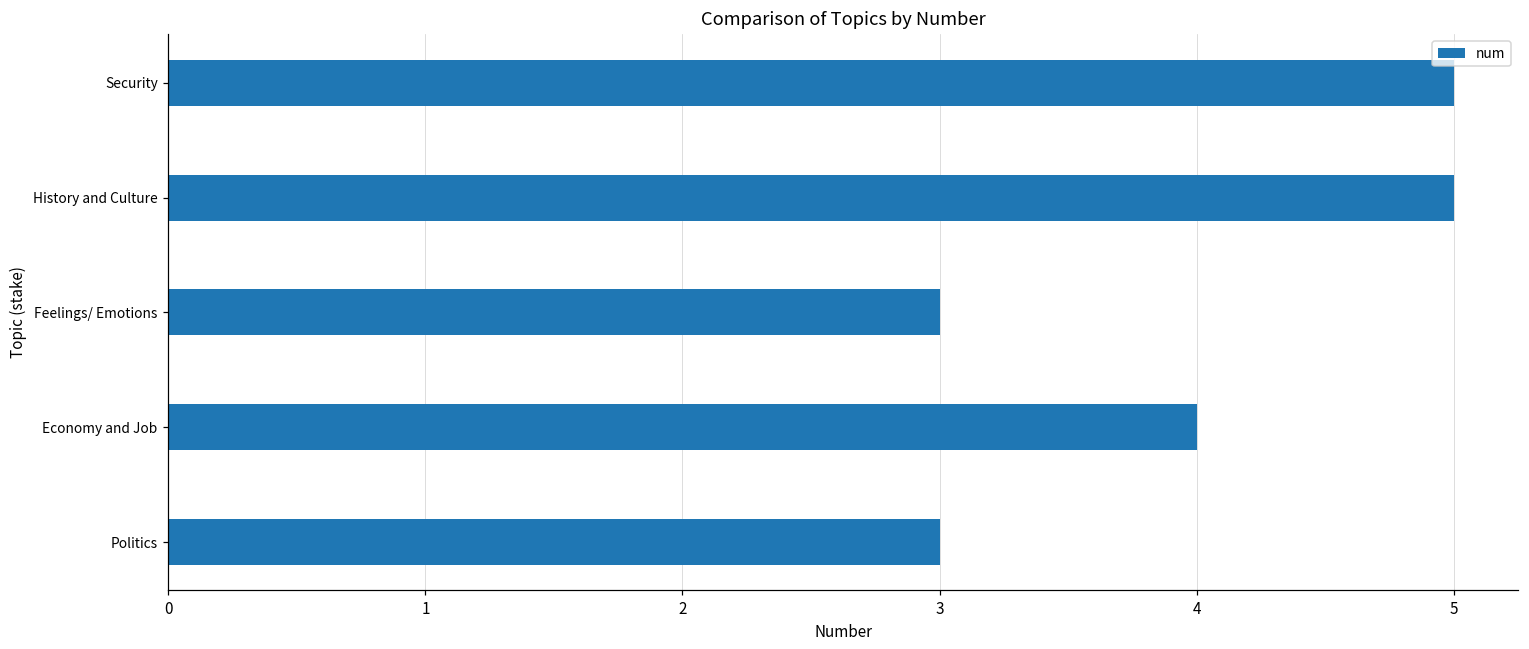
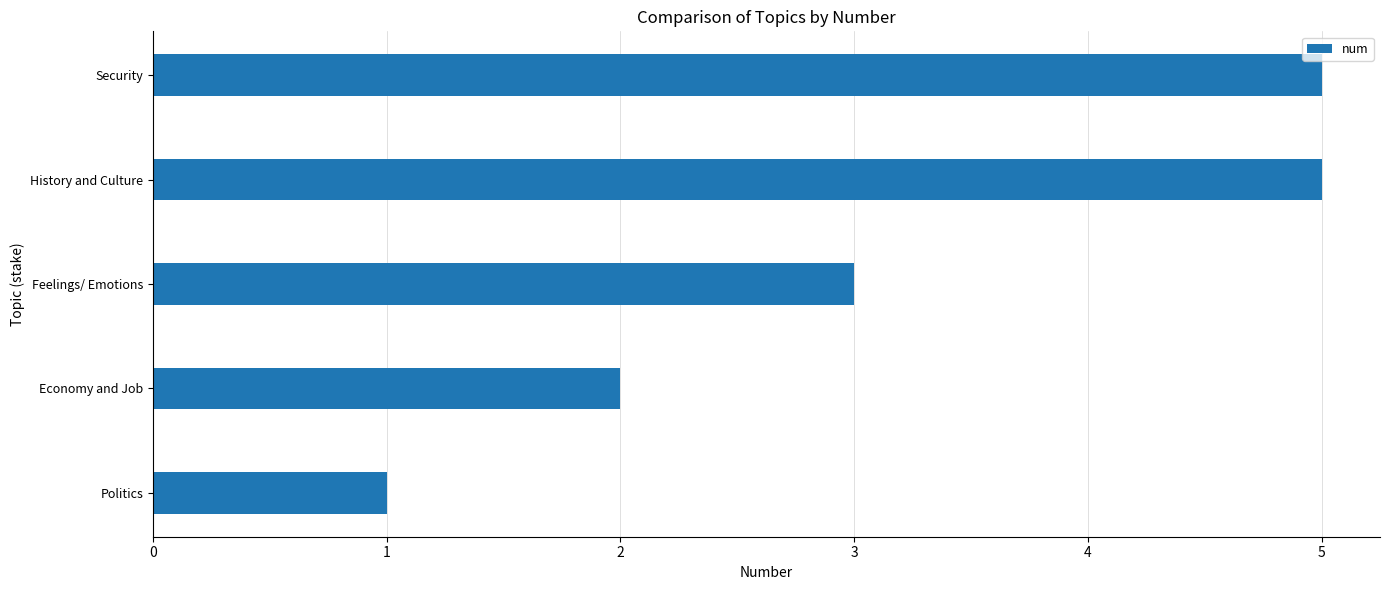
  {
    "Security": 5,
    "History and Culture": 5,
    "Feelings/ Emotions": 3,
-   "Economy and Job": 4,
-   "Politics": 3
+   "Economy and Job": 2,
+   "Politics": 1
  }
